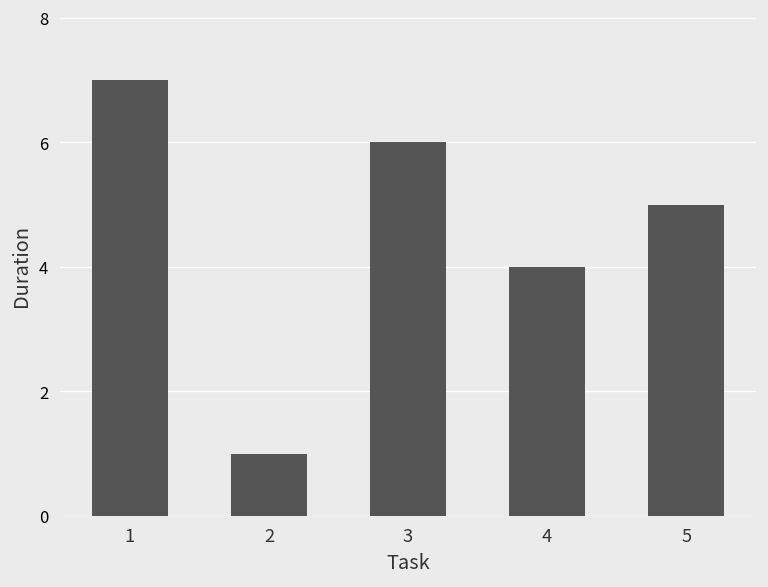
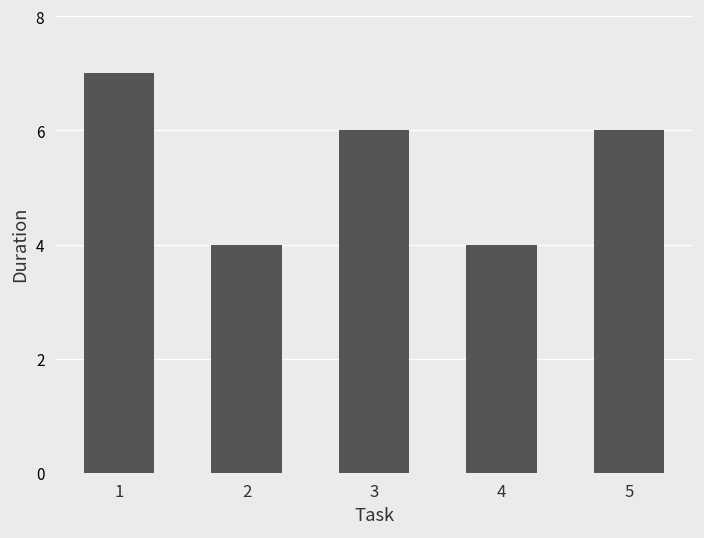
  {
    "1": 7,
-   "2": 1,
+   "2": 4,
    "3": 6,
    "4": 4,
-   "5": 5
+   "5": 6
  }
